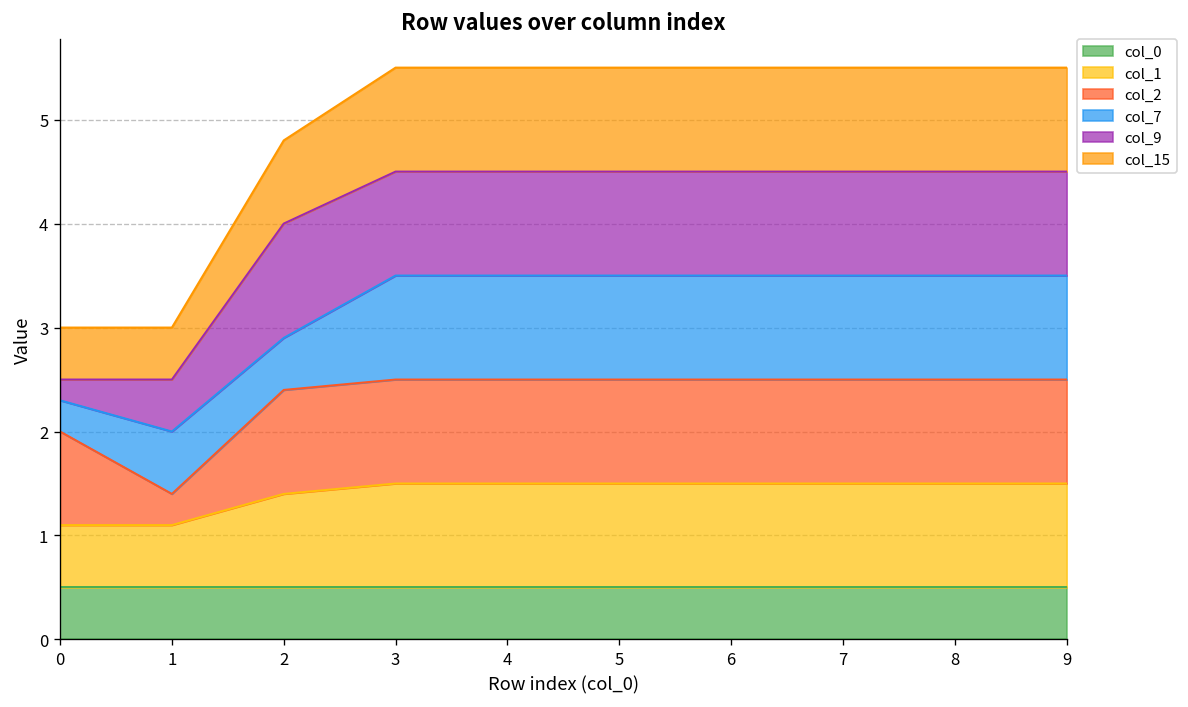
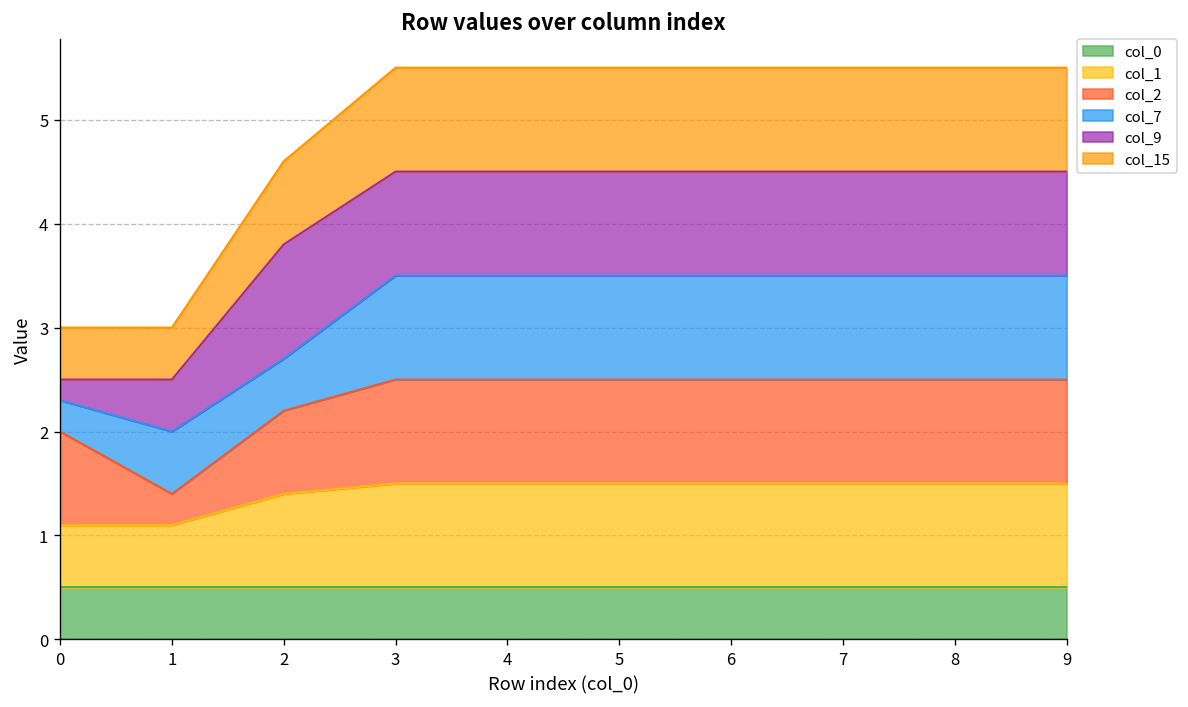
  {
    "col_0": {
      "0": 0.5,
      "1": 0.5,
      "2": 0.5,
      "3": 0.5,
      "4": 0.5,
      "5": 0.5,
      "6": 0.5,
      "7": 0.5,
      "8": 0.5,
      "9": 0.5
    },
    "col_2": {
      "0": 0.9,
      "1": 0.3,
-     "2": 1.0,
+     "2": 0.8,
      "3": 1.0,
      "4": 1.0,
      "5": 1.0,
      "6": 1.0,
      "7": 1.0,
      "8": 1.0,
      "9": 1.0
    },
    "col_7": {
      "0": 0.3,
      "1": 0.6,
      "2": 0.5,
      "3": 1.0,
      "4": 1.0,
      "5": 1.0,
      "6": 1.0,
      "7": 1.0,
      "8": 1.0,
      "9": 1.0
    },
    "col_9": {
      "0": 0.2,
      "1": 0.5,
      "2": 1.1,
      "3": 1.0,
      "4": 1.0,
      "5": 1.0,
      "6": 1.0,
      "7": 1.0,
      "8": 1.0,
      "9": 1.0
    }
  }
